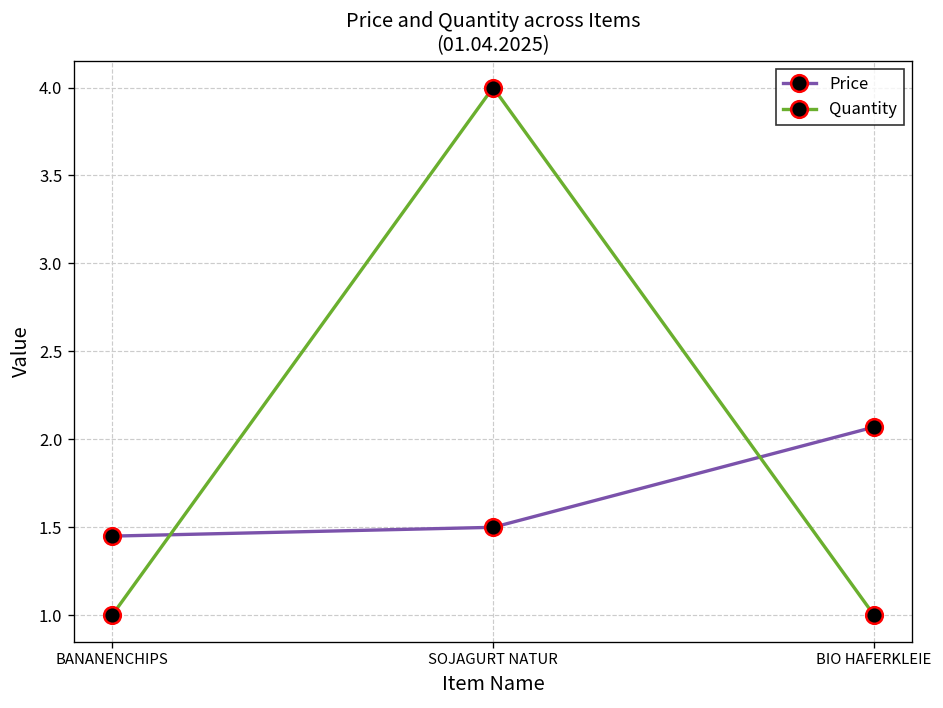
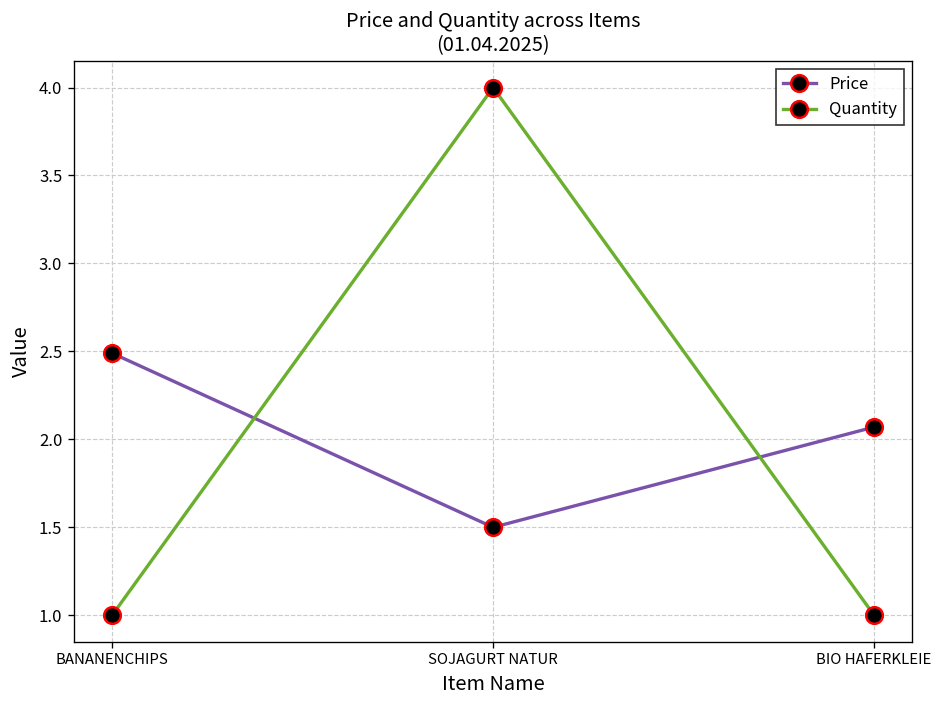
  {
    "Price": {
-     "BANANENCHIPS": 1.45,
+     "BANANENCHIPS": 2.49,
      "SOJAGURT NATUR": 1.50,
      "BIO HAFERKLEIE": 2.07
    },
    "Quantity": {
      "BANANENCHIPS": 1.00,
      "SOJAGURT NATUR": 4.00,
      "BIO HAFERKLEIE": 1.00
    }
  }
